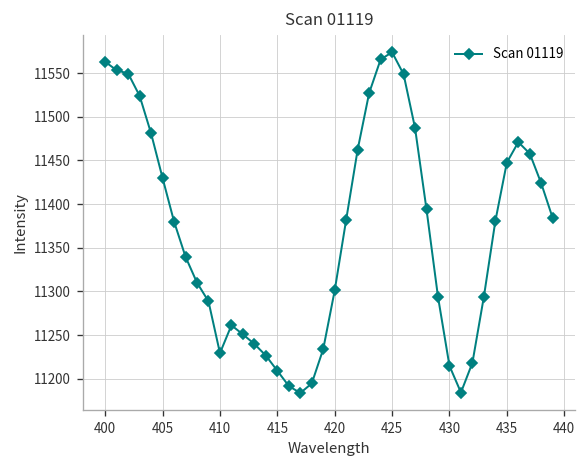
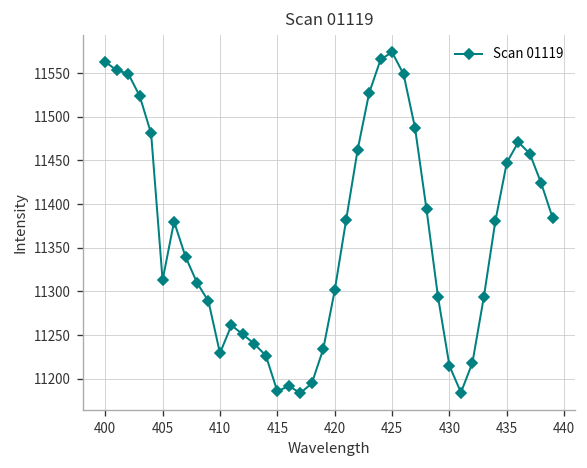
  {
    "400": 11560,
-   "405": 11430,
+   "405": 11310,
    "410": 11230,
-   "415": 11210,
+   "415": 11190,
    "420": 11300,
    "425": 11570,
    "430": 11210,
    "435": 11450
  }
